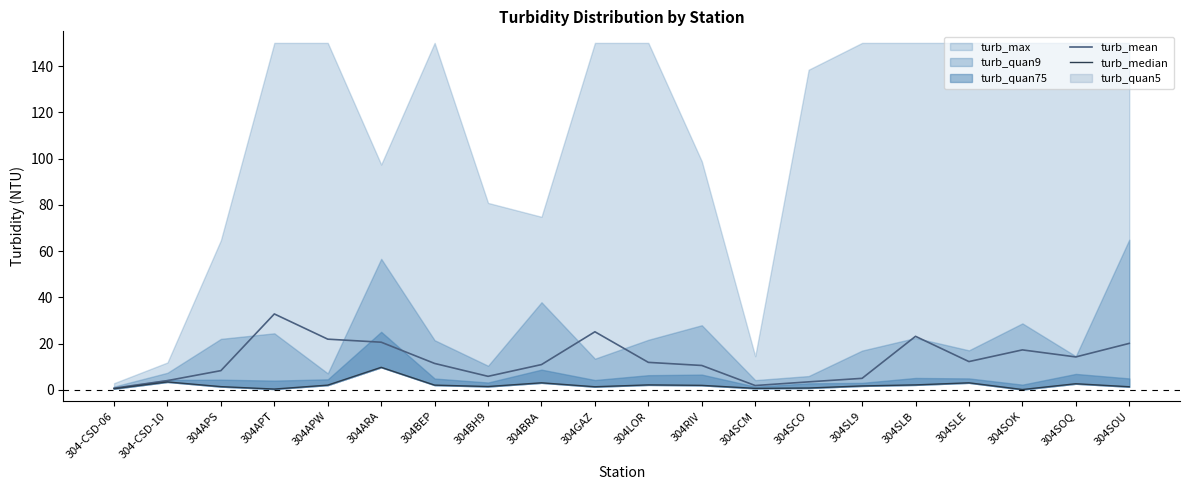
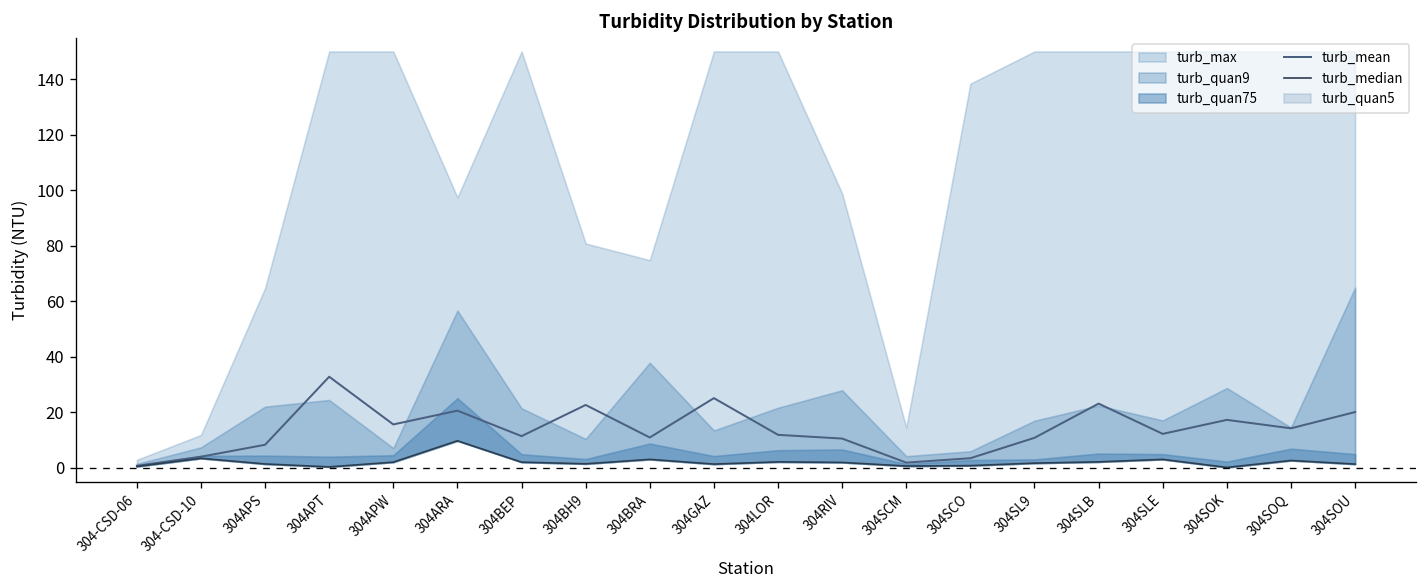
  {
    "turb_mean": {
      "304APS": 8,
      "304APT": 33,
-     "304APW": 22,
+     "304APW": 16,
      "304ARA": 21,
      "304BEP": 11,
-     "304BH9": 6,
+     "304BH9": 23,
      "304BRA": 11,
      "304GAZ": 25,
      "304LOR": 12,
      "304RIV": 11,
-     "304SL9": 5,
+     "304SL9": 11,
      "304SLE": 12,
      "304SOK": 17,
      "304SOU": 20
    }
  }
